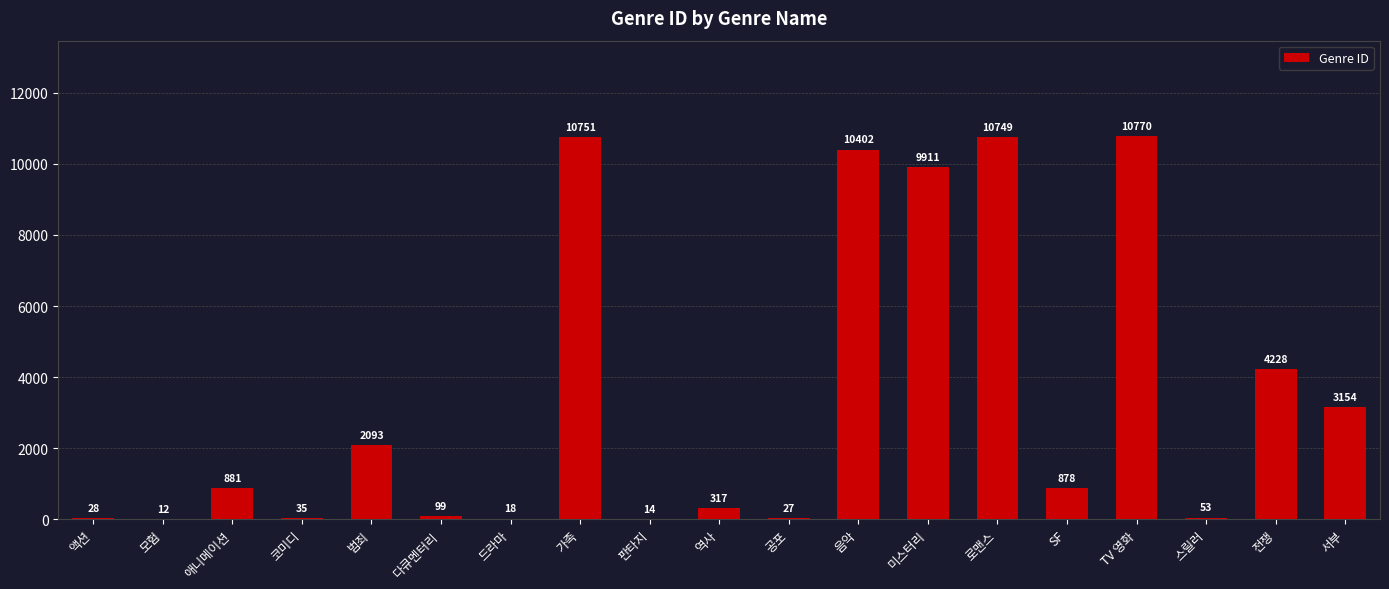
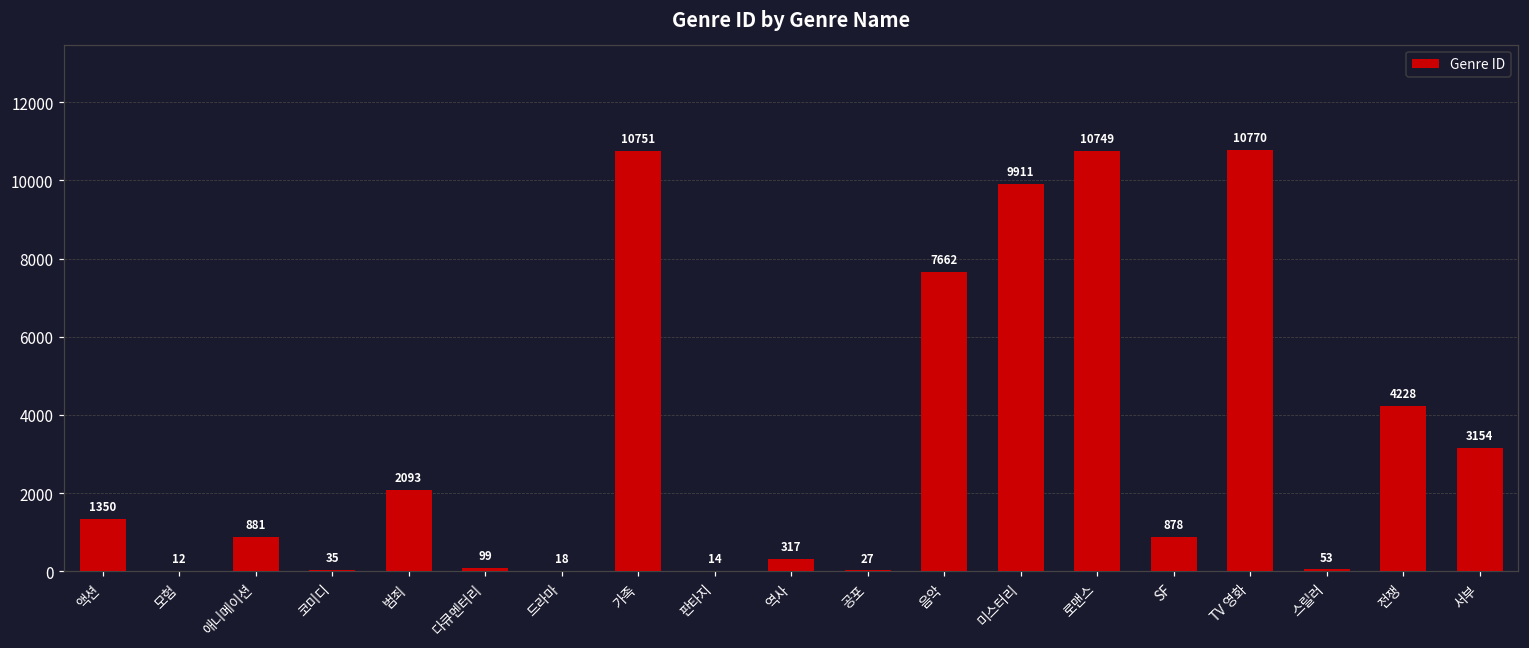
  {
-   "액션": 28,
+   "액션": 1350,
    "모험": 12,
    "애니메이션": 881,
    "코미디": 35,
    "범죄": 2093,
    "다큐멘터리": 99,
    "드라마": 18,
    "가족": 10751,
    "판타지": 14,
    "역사": 317,
    "공포": 27,
-   "음악": 10402,
+   "음악": 7662,
    "미스터리": 9911,
    "로맨스": 10749,
    "SF": 878,
    "TV 영화": 10770,
    "스릴러": 53,
    "전쟁": 4228,
    "서부": 3154
  }
